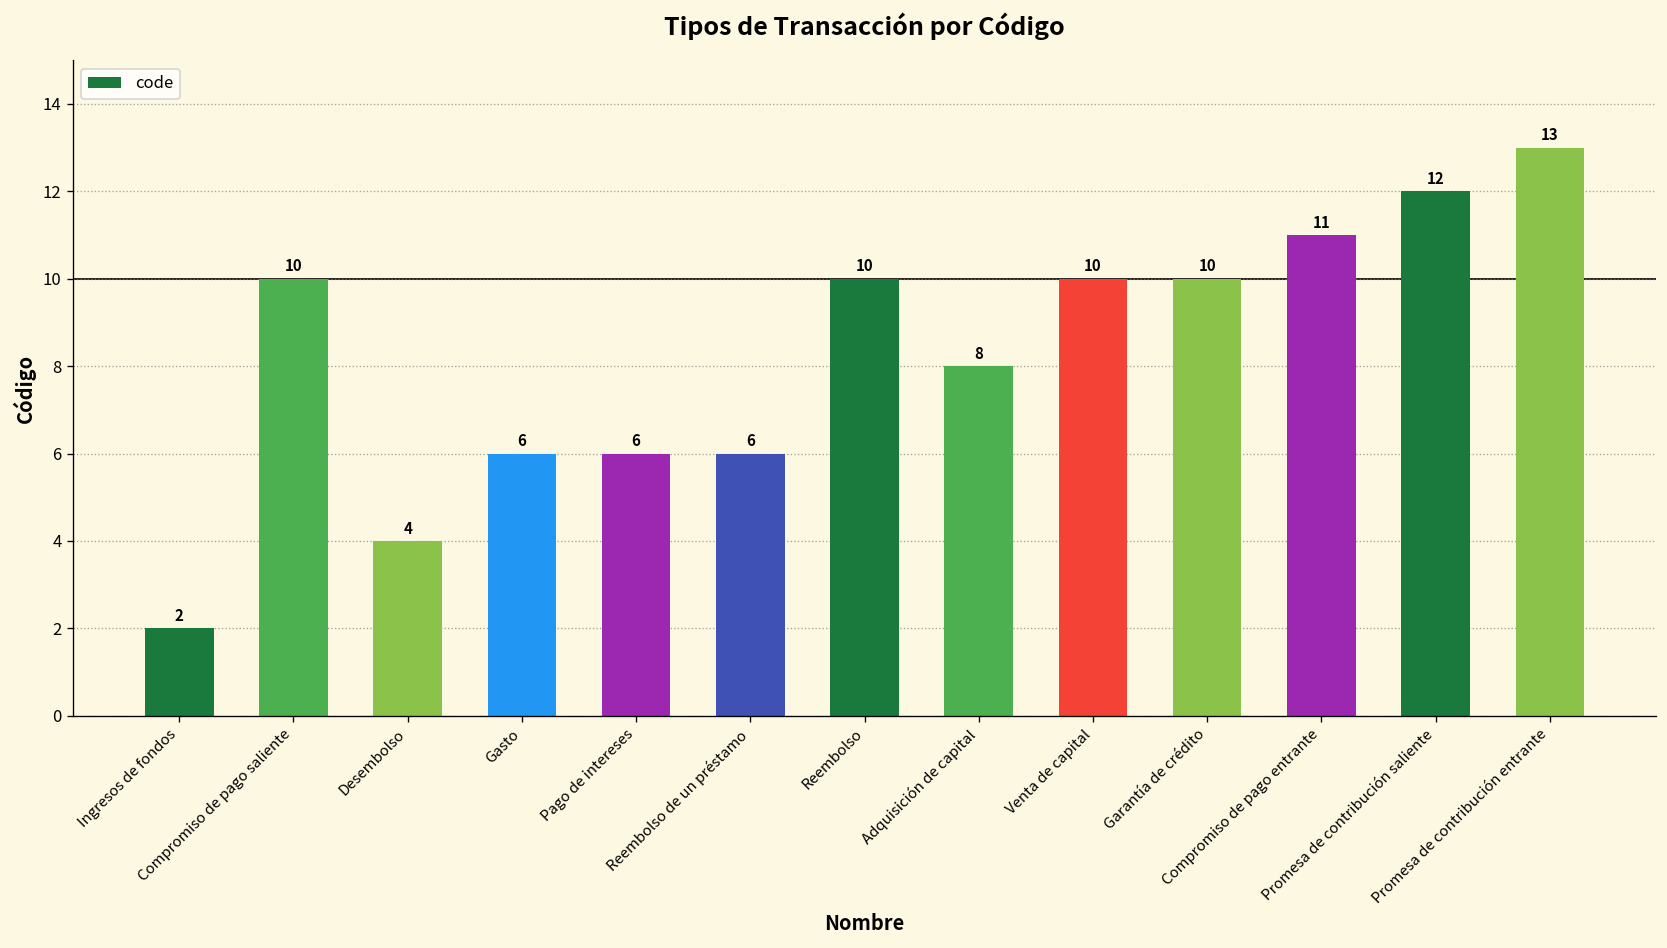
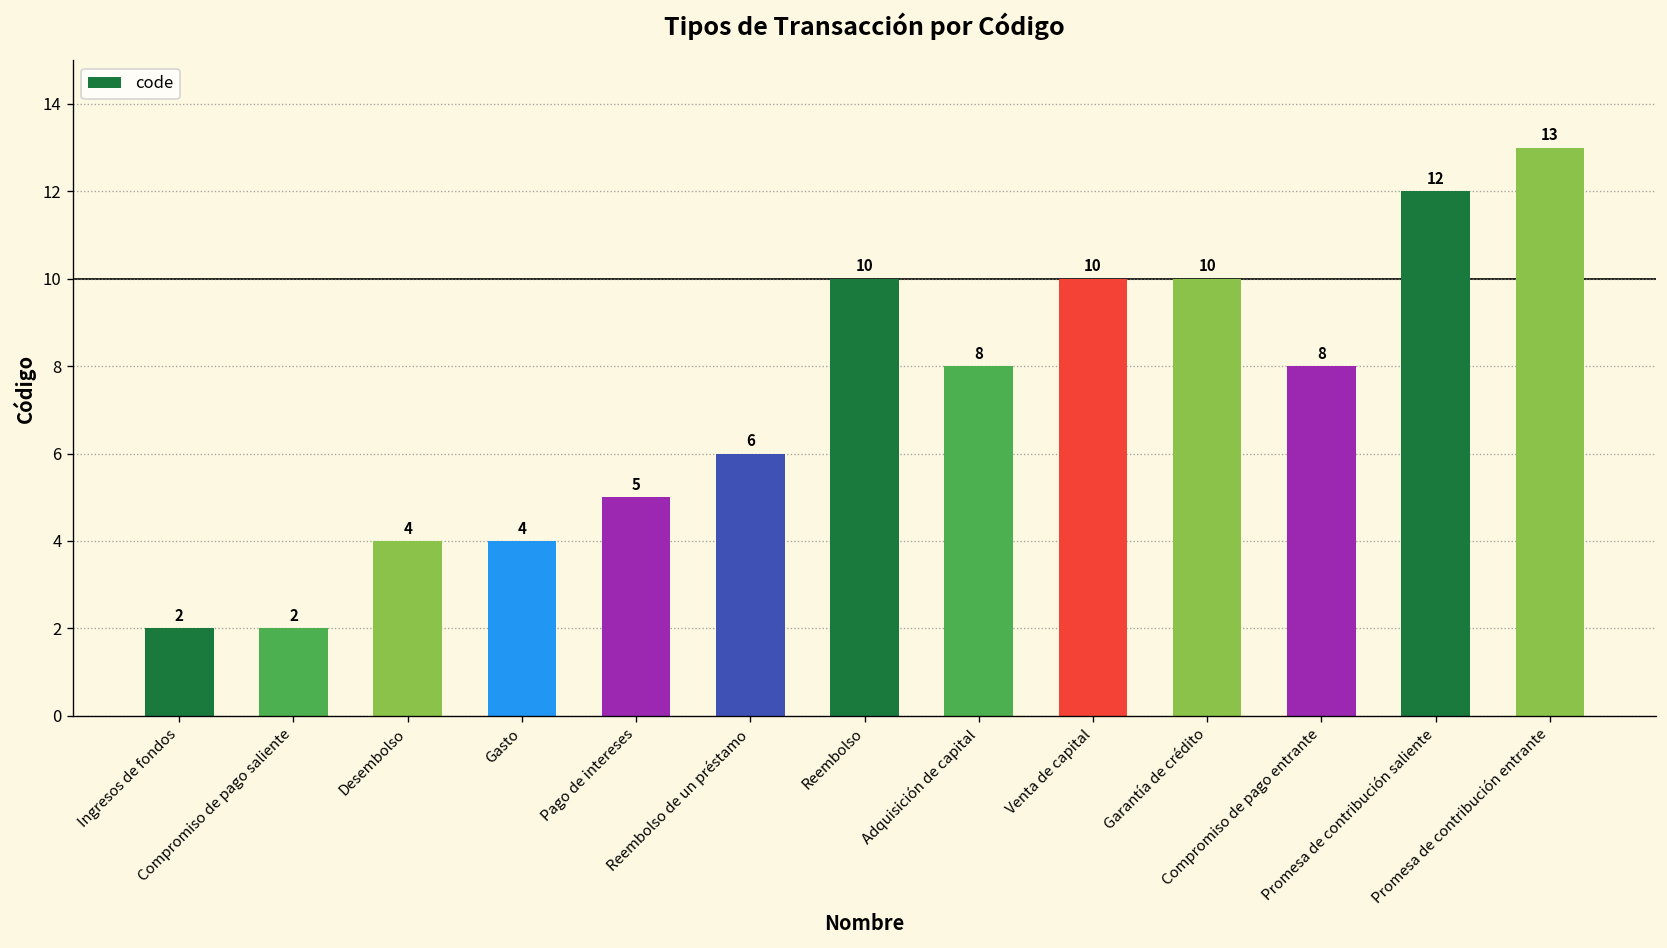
  {
    "Ingresos de fondos": 2,
-   "Compromiso de pago saliente": 10,
+   "Compromiso de pago saliente": 2,
    "Desembolso": 4,
-   "Gasto": 6,
-   "Pago de intereses": 6,
+   "Gasto": 4,
+   "Pago de intereses": 5,
    "Reembolso de un préstamo": 6,
    "Reembolso": 10,
    "Adquisición de capital": 8,
    "Venta de capital": 10,
    "Garantía de crédito": 10,
-   "Compromiso de pago entrante": 11,
+   "Compromiso de pago entrante": 8,
    "Promesa de contribución saliente": 12,
    "Promesa de contribución entrante": 13
  }
